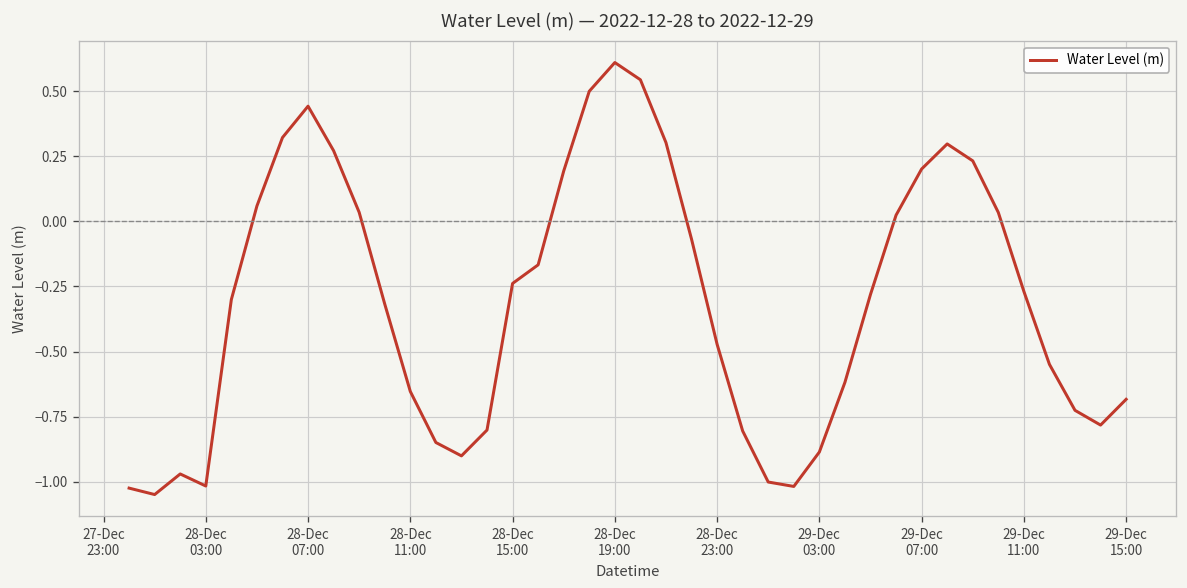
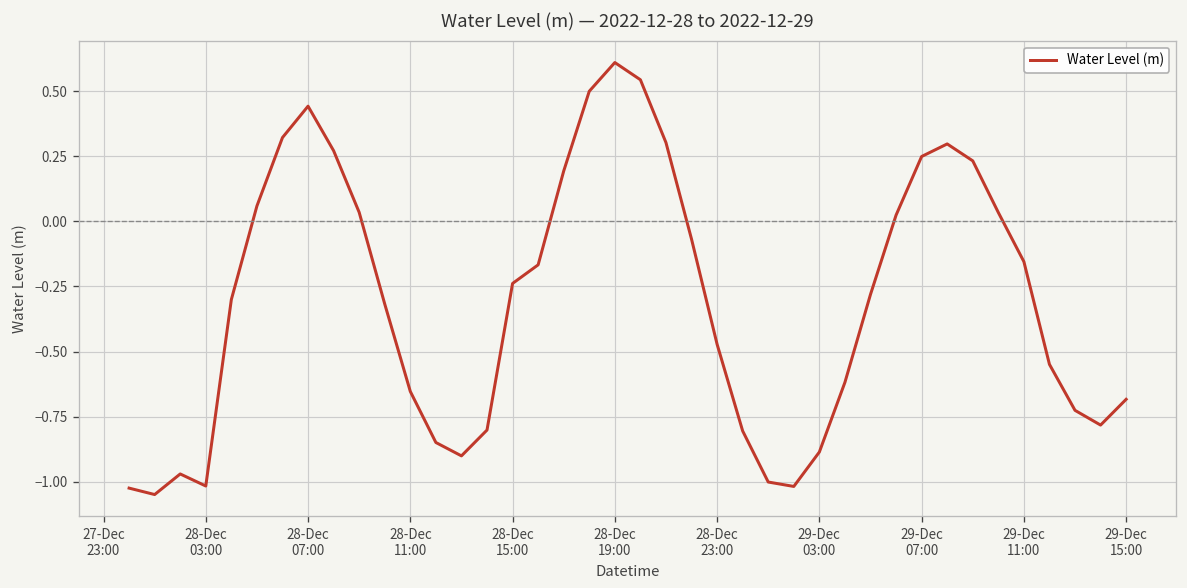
  {
    "28-Dec 03:00": -1.02,
    "28-Dec 07:00": 0.44,
    "28-Dec 11:00": -0.65,
    "28-Dec 15:00": -0.24,
    "28-Dec 19:00": 0.61,
    "28-Dec 23:00": -0.47,
    "29-Dec 03:00": -0.89,
-   "29-Dec 07:00": 0.20,
-   "29-Dec 11:00": -0.27,
+   "29-Dec 07:00": 0.25,
+   "29-Dec 11:00": -0.15,
    "29-Dec 15:00": -0.68
  }
